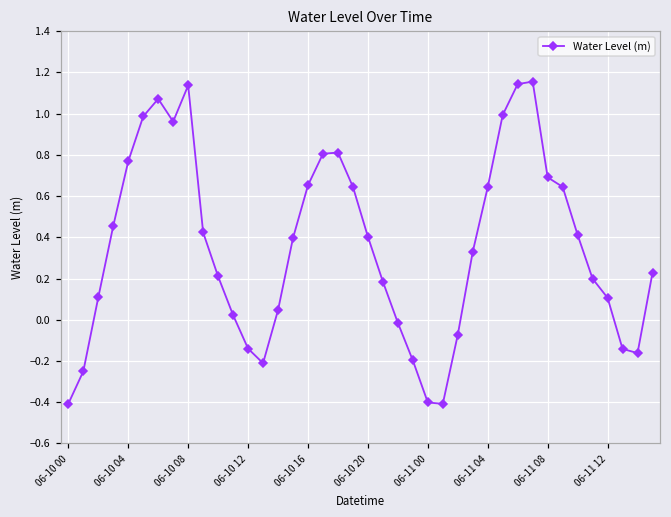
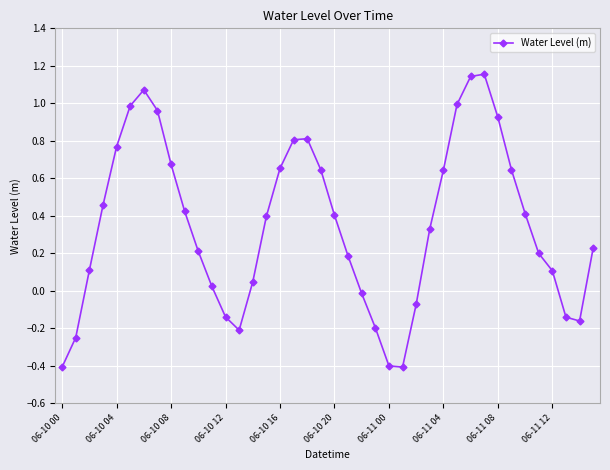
  {
    "06-10 00": -0.41,
    "06-10 04": 0.77,
-   "06-10 08": 1.14,
+   "06-10 08": 0.67,
    "06-10 12": -0.14,
    "06-10 16": 0.65,
    "06-10 20": 0.40,
    "06-11 00": -0.40,
    "06-11 04": 0.64,
-   "06-11 08": 0.69,
+   "06-11 08": 0.93,
    "06-11 12": 0.11
  }
